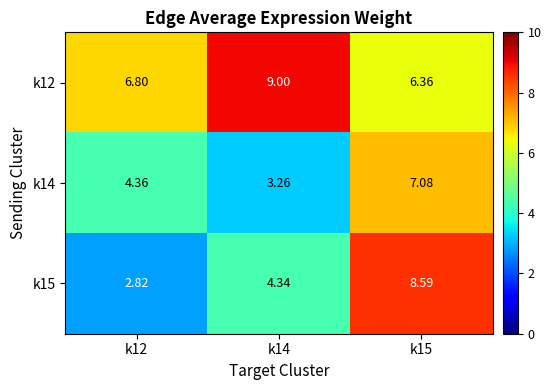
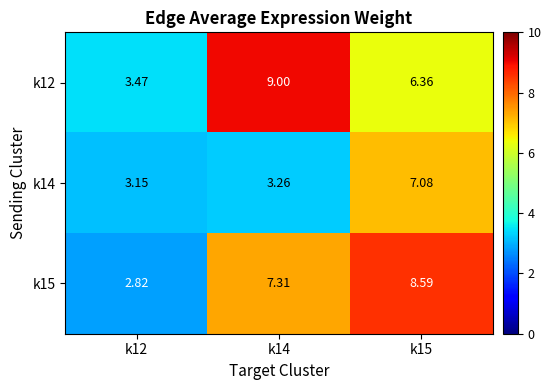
  {
    "k12": {
-     "k12": 6.80,
+     "k12": 3.47,
      "k14": 9.00,
      "k15": 6.36
    },
    "k14": {
-     "k12": 4.36,
+     "k12": 3.15,
      "k14": 3.26,
      "k15": 7.08
    },
    "k15": {
      "k12": 2.82,
-     "k14": 4.34,
+     "k14": 7.31,
      "k15": 8.59
    }
  }
